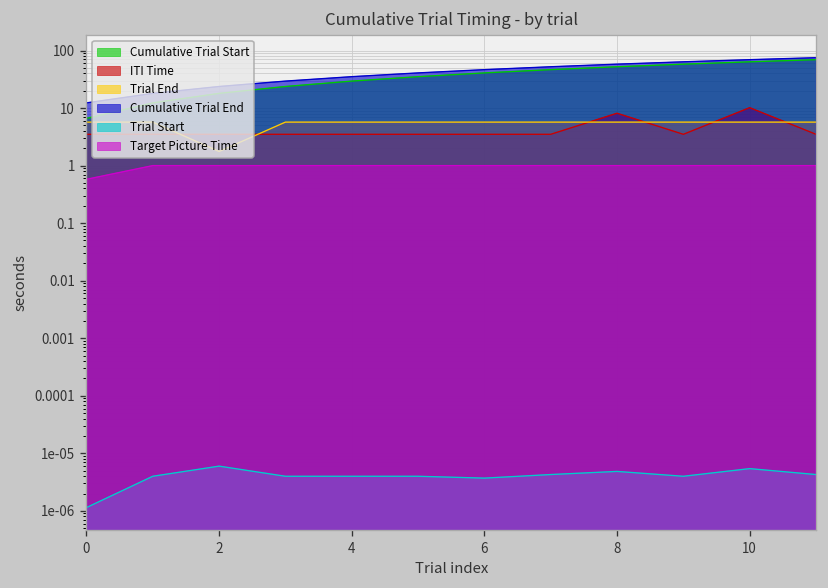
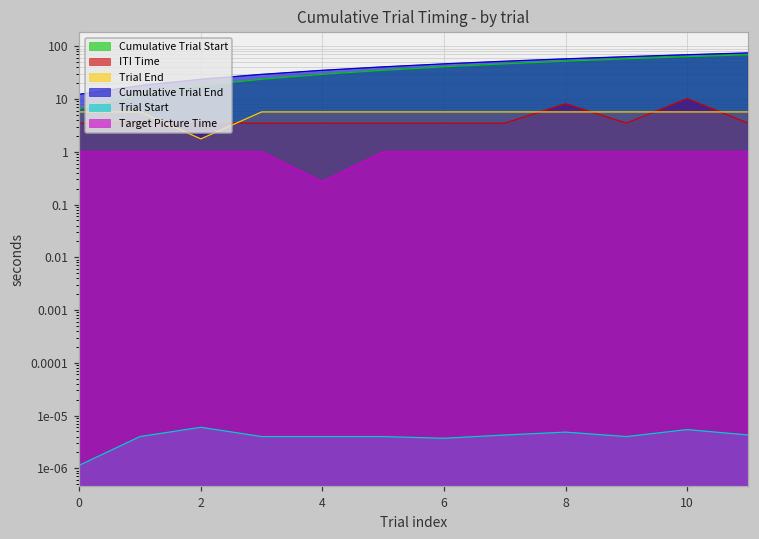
  {
    "Cumulative Trial Start": {
      "0": 7,
      "4": 30,
      "6": 40
    },
    "ITI Time": {
      "0": 3,
      "4": 3,
      "6": 3,
      "8": 8,
      "10": 10
    },
    "Trial End": {
      "0": 6,
      "4": 6,
      "6": 6,
      "8": 6,
      "10": 6
    },
    "Cumulative Trial End": {
      "0": 12,
      "4": 40,
      "6": 50
    },
    "Trial Start": {
      "0": 0.0000011,
      "2": 0.000006,
      "4": 0.000004,
      "6": 0.000004,
      "8": 0.000005,
      "10": 0.000005
    },
    "Target Picture Time": {
-     "0": 0.6,
+     "0": 1.0,
      "2": 1.0,
-     "4": 1.0,
+     "4": 0.3,
      "6": 1.0,
      "8": 1.0,
      "10": 1.0
    }
  }
